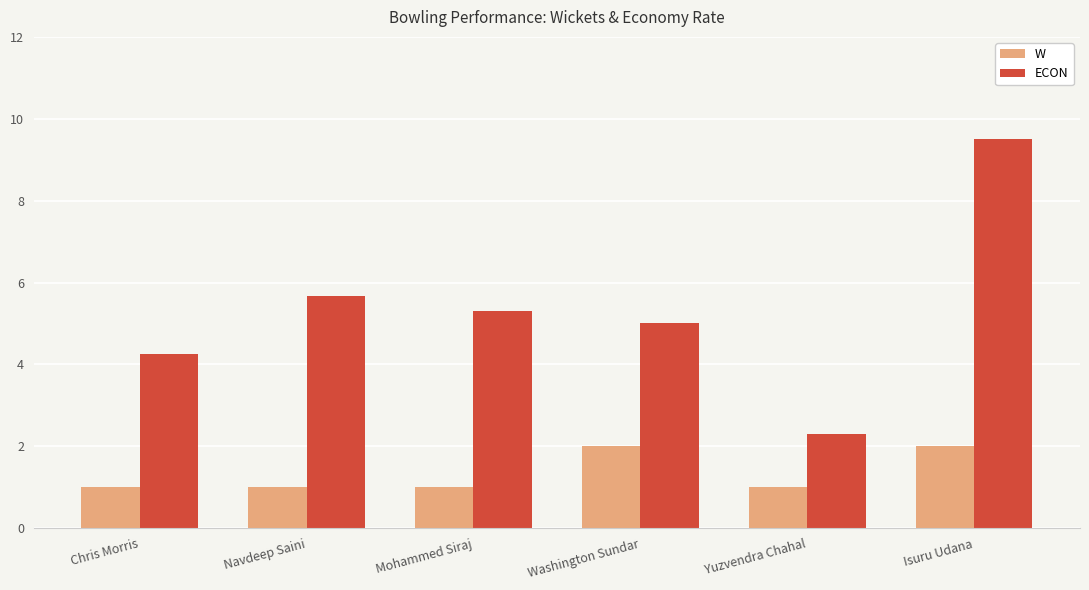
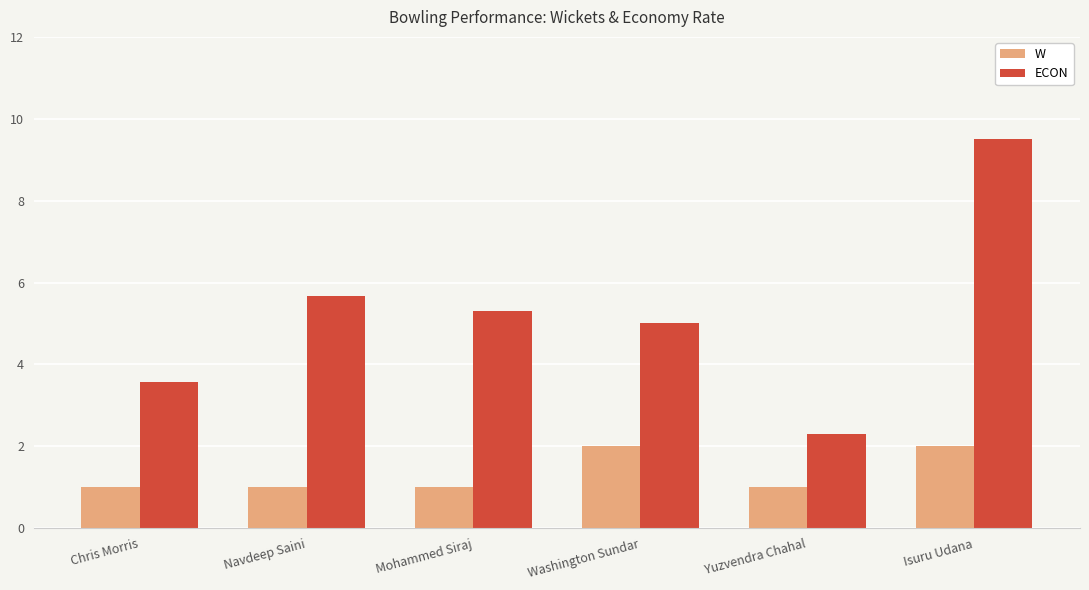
  {
    "W": {
      "Chris Morris": 1.0,
      "Navdeep Saini": 1.0,
      "Mohammed Siraj": 1.0,
      "Washington Sundar": 2.0,
      "Yuzvendra Chahal": 1.0,
      "Isuru Udana": 2.0
    },
    "ECON": {
-     "Chris Morris": 4.3,
+     "Chris Morris": 3.6,
      "Navdeep Saini": 5.7,
      "Mohammed Siraj": 5.3,
      "Washington Sundar": 5.0,
      "Yuzvendra Chahal": 2.3,
      "Isuru Udana": 9.5
    }
  }
